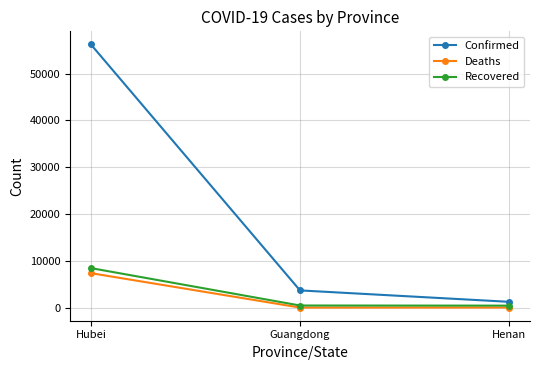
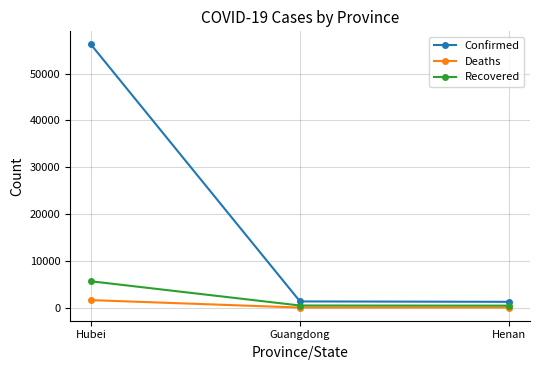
  {
    "Confirmed": {
      "Hubei": 56000,
-     "Guangdong": 4000,
+     "Guangdong": 1000,
      "Henan": 1000
    },
    "Deaths": {
-     "Hubei": 7000
+     "Hubei": 2000
    },
    "Recovered": {
-     "Hubei": 8000
+     "Hubei": 6000
    }
  }
